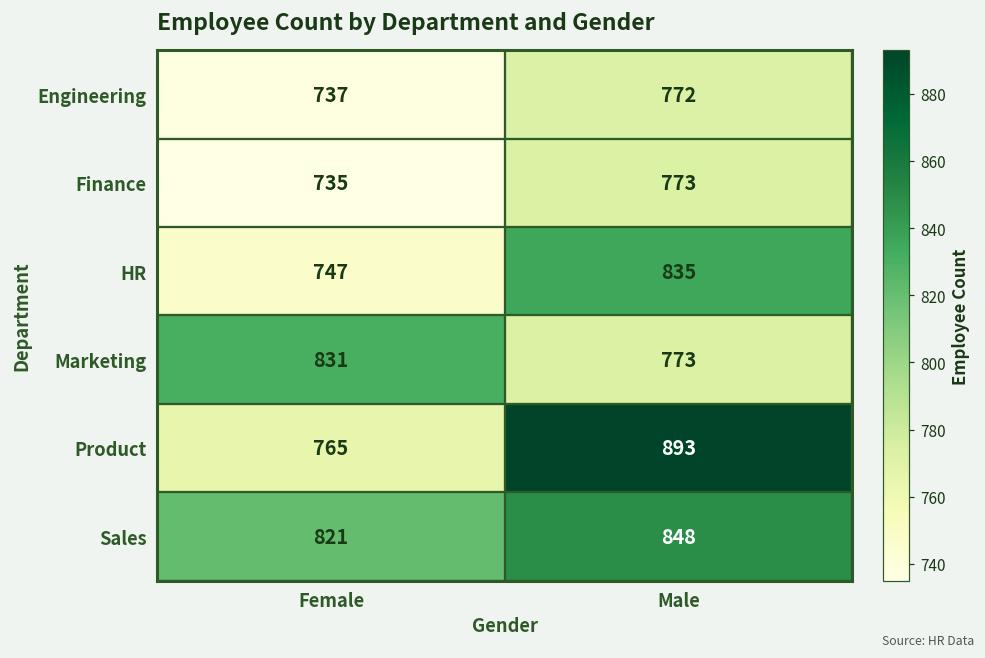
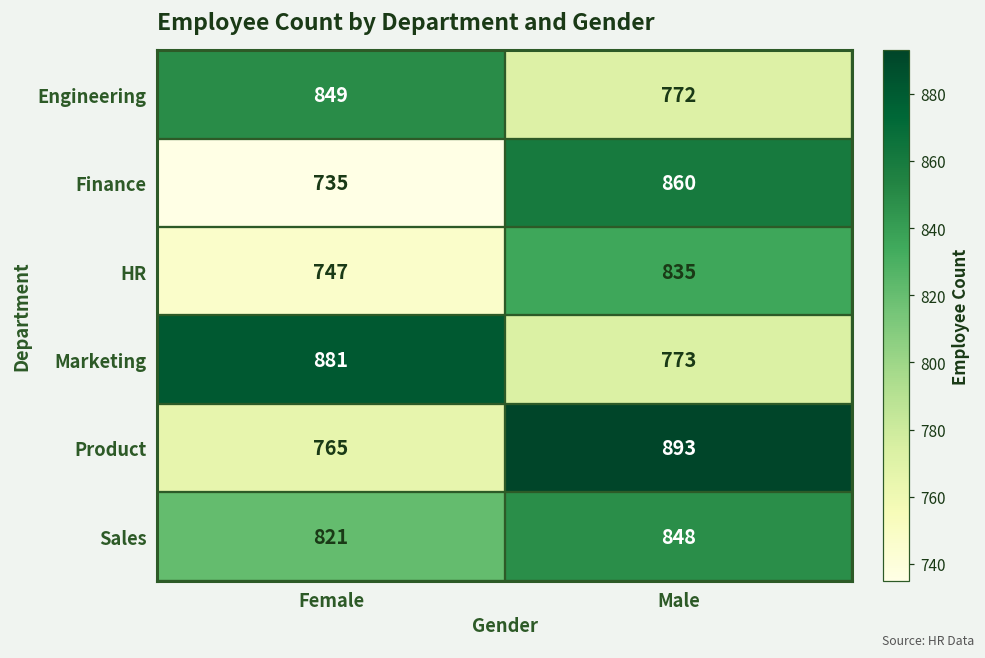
  {
    "Engineering": {
-     "Female": 737,
+     "Female": 849,
      "Male": 772
    },
    "Finance": {
      "Female": 735,
-     "Male": 773
+     "Male": 860
    },
    "HR": {
      "Female": 747,
      "Male": 835
    },
    "Marketing": {
-     "Female": 831,
+     "Female": 881,
      "Male": 773
    },
    "Product": {
      "Female": 765,
      "Male": 893
    },
    "Sales": {
      "Female": 821,
      "Male": 848
    }
  }
